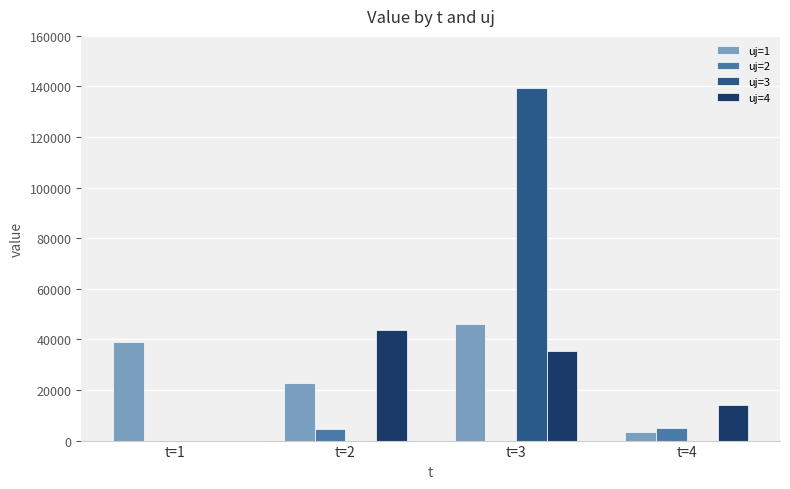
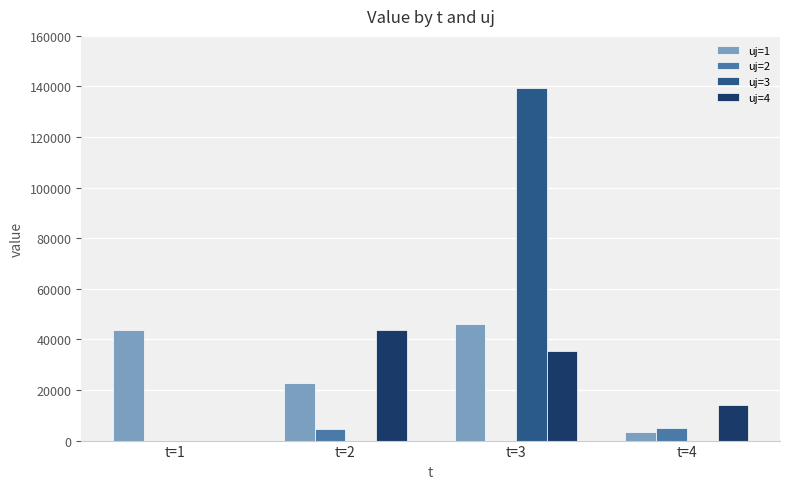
  {
    "uj=1": {
-     "t=1": 39000,
+     "t=1": 44000,
      "t=2": 23000,
      "t=3": 46000,
      "t=4": 3000
    }
  }
